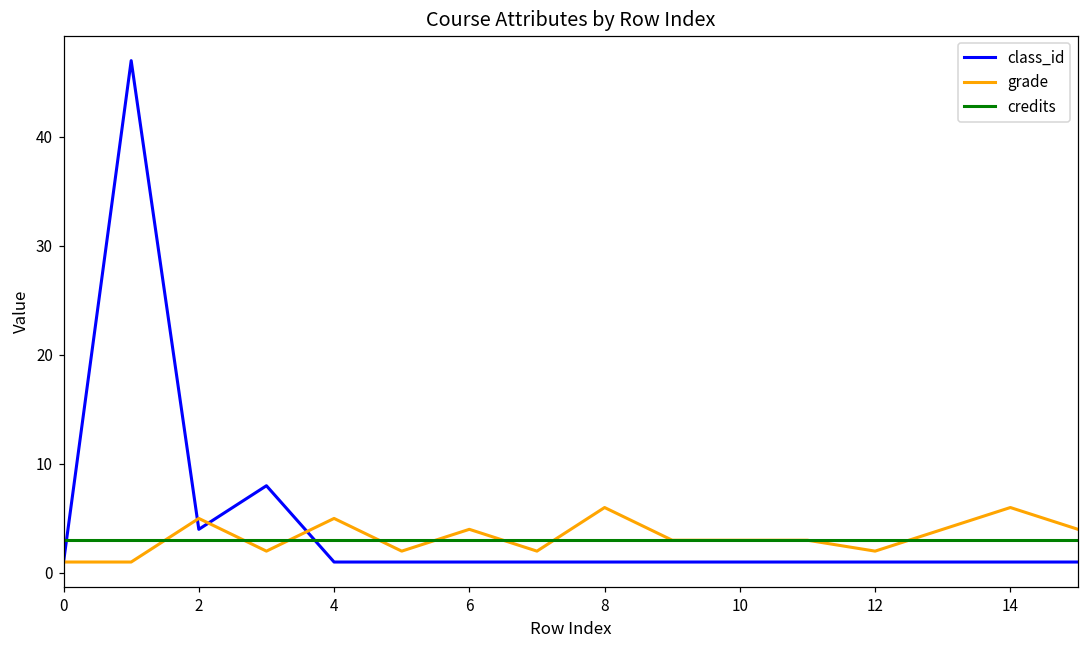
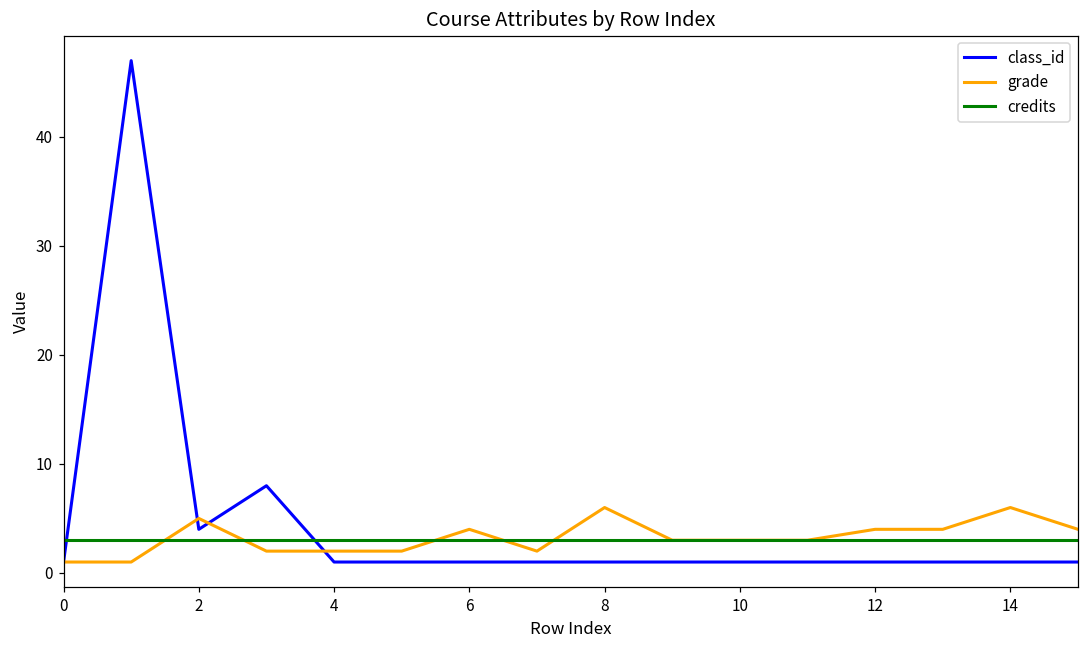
  {
    "class_id": {
      "2": 4,
      "4": 1,
      "6": 1,
      "8": 1,
      "10": 1,
      "12": 1,
      "14": 1
    },
    "grade": {
      "2": 5,
-     "4": 5,
+     "4": 2,
      "6": 4,
      "8": 6,
-     "12": 2,
+     "12": 4,
      "14": 6
    },
    "credits": {
      "0": 3,
      "2": 3,
      "4": 3,
      "6": 3,
      "8": 3,
      "12": 3,
      "14": 3
    }
  }
